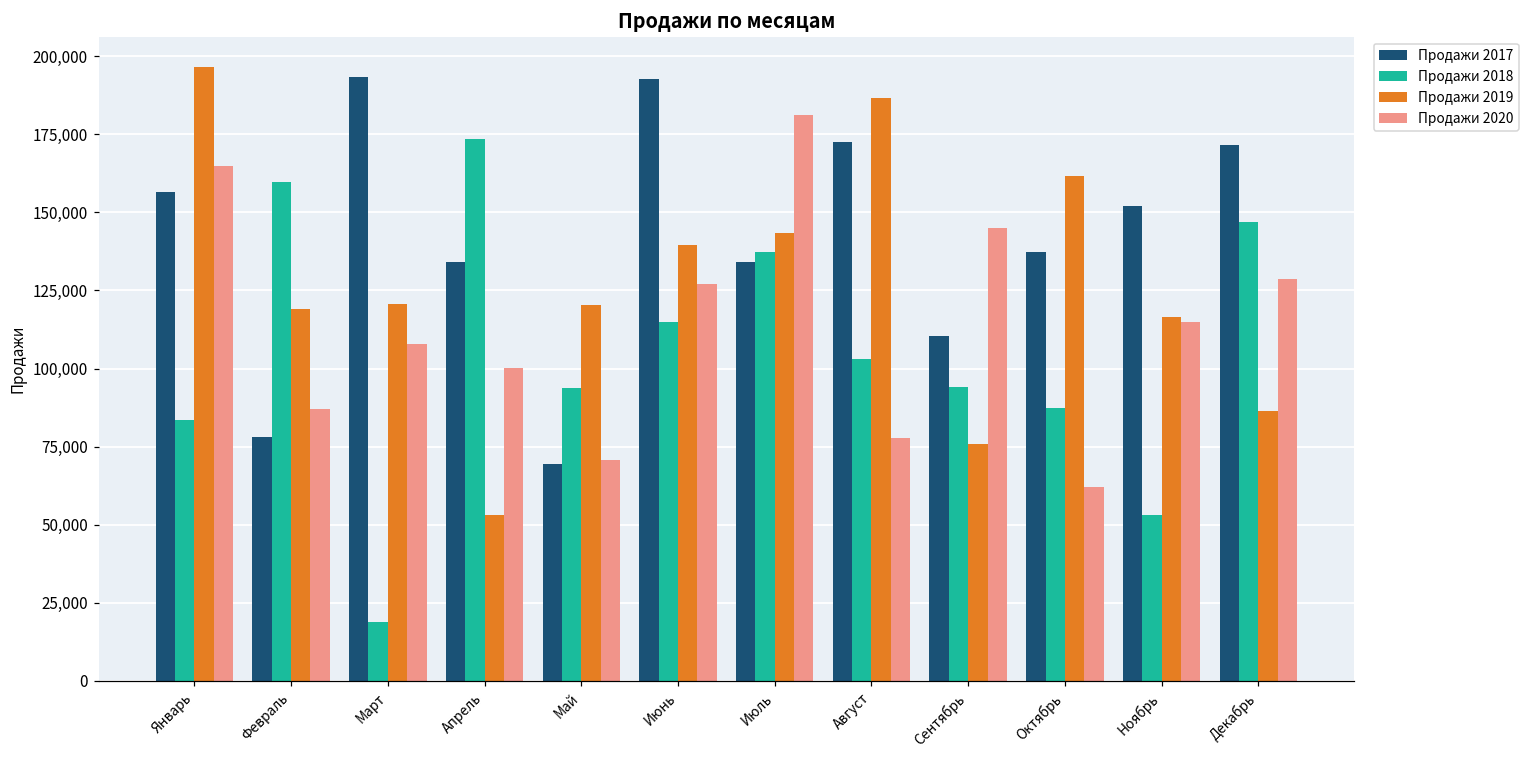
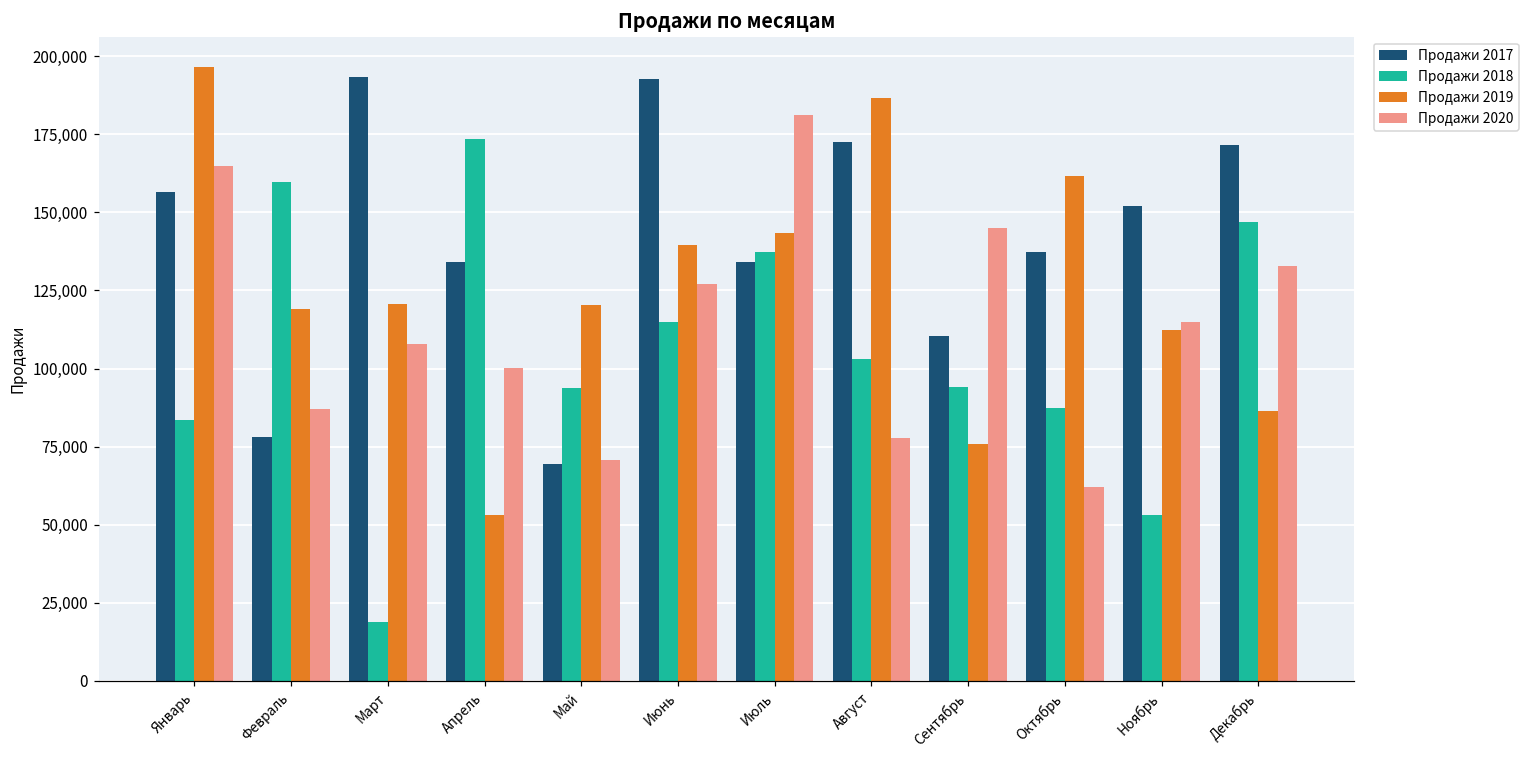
  {
    "Продажи 2017": {
      "Январь": "156,000",
      "Февраль": "78,000",
      "Март": "193,000",
      "Апрель": "134,000",
      "Май": "69,000",
      "Июнь": "193,000",
      "Июль": "134,000",
      "Август": "172,000",
      "Сентябрь": "111,000",
      "Октябрь": "137,000",
      "Ноябрь": "152,000",
      "Декабрь": "172,000"
    },
    "Продажи 2018": {
      "Январь": "84,000",
      "Февраль": "160,000",
      "Март": "19,000",
      "Апрель": "173,000",
      "Май": "94,000",
      "Июнь": "115,000",
      "Июль": "137,000",
      "Август": "103,000",
      "Сентябрь": "94,000",
      "Октябрь": "87,000",
      "Ноябрь": "53,000",
      "Декабрь": "147,000"
    },
    "Продажи 2019": {
      "Январь": "196,000",
      "Февраль": "119,000",
      "Март": "121,000",
      "Апрель": "53,000",
      "Май": "120,000",
      "Июнь": "139,000",
      "Июль": "143,000",
      "Август": "187,000",
      "Сентябрь": "76,000",
      "Октябрь": "162,000",
-     "Ноябрь": "116,000",
+     "Ноябрь": "112,000",
      "Декабрь": "86,000"
    },
    "Продажи 2020": {
      "Январь": "165,000",
      "Февраль": "87,000",
      "Март": "108,000",
      "Апрель": "100,000",
      "Май": "71,000",
      "Июнь": "127,000",
      "Июль": "181,000",
      "Август": "78,000",
      "Сентябрь": "145,000",
      "Октябрь": "62,000",
      "Ноябрь": "115,000",
-     "Декабрь": "129,000"
+     "Декабрь": "133,000"
    }
  }
